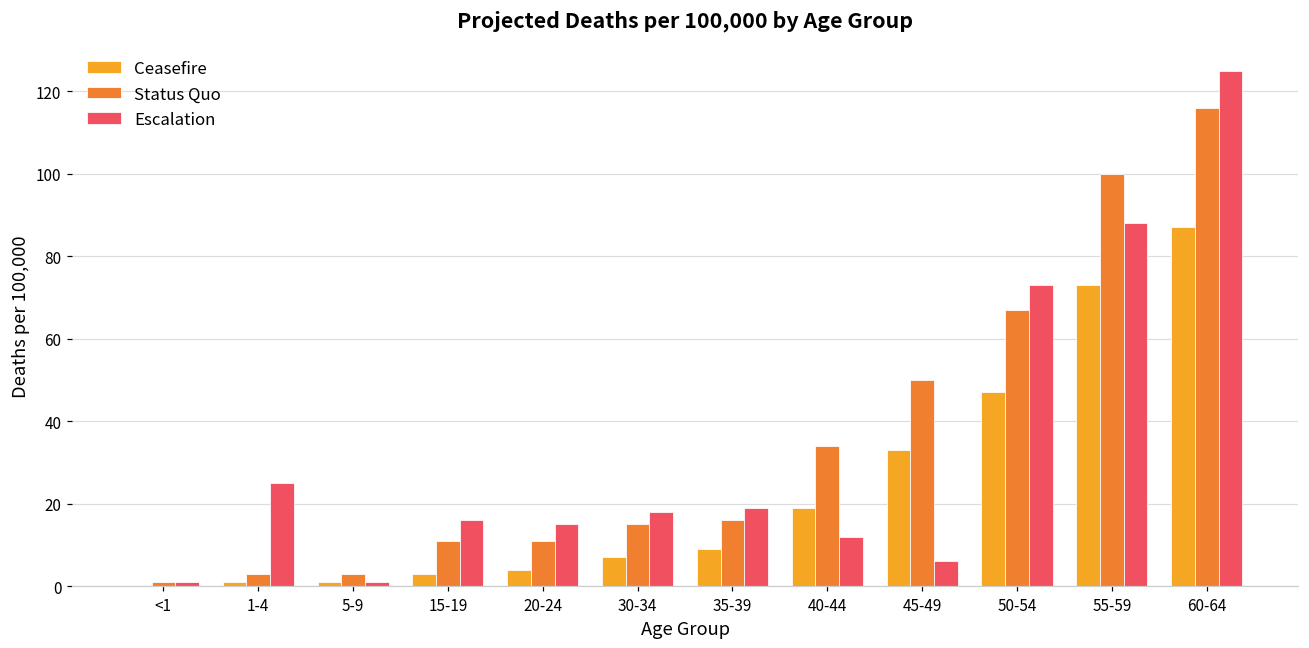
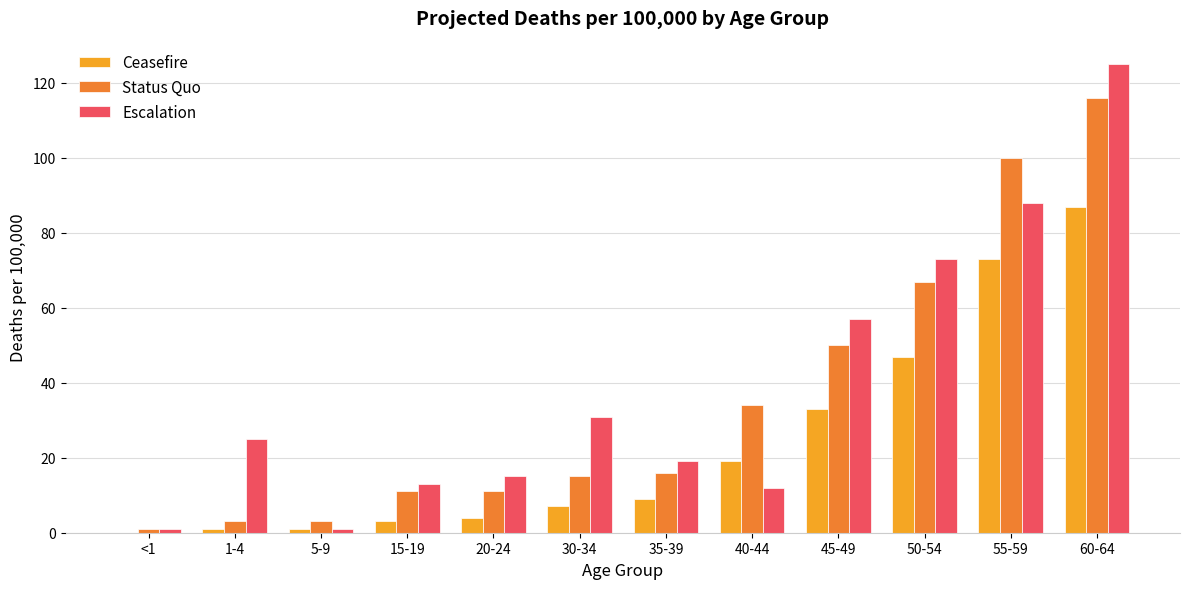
  {
    "Escalation": {
      "<1": 1,
      "1-4": 25,
      "5-9": 1,
-     "15-19": 16,
+     "15-19": 13,
      "20-24": 15,
-     "30-34": 18,
+     "30-34": 31,
      "35-39": 19,
      "40-44": 12,
-     "45-49": 6,
+     "45-49": 57,
      "50-54": 73,
      "55-59": 88,
      "60-64": 125
    }
  }
